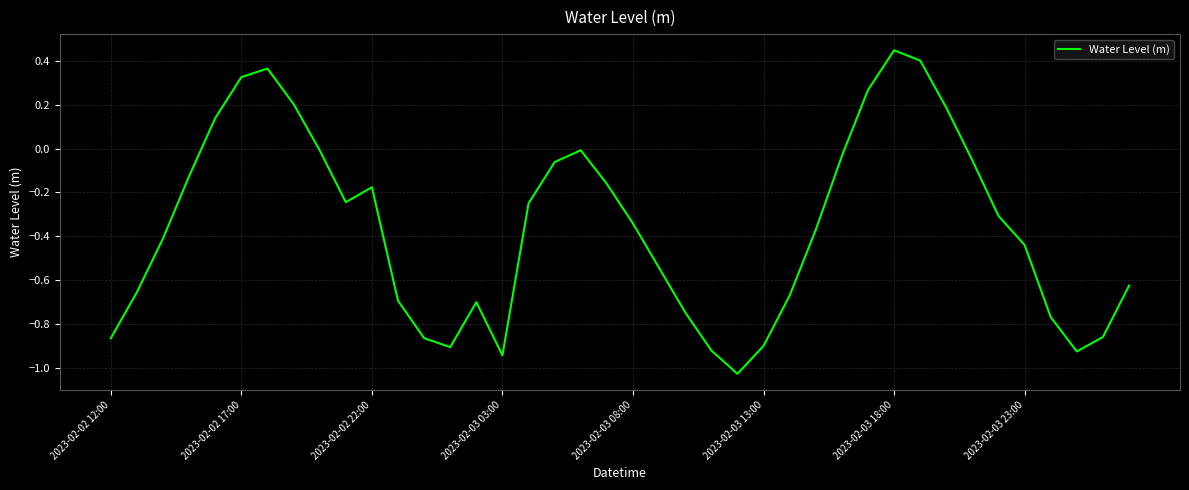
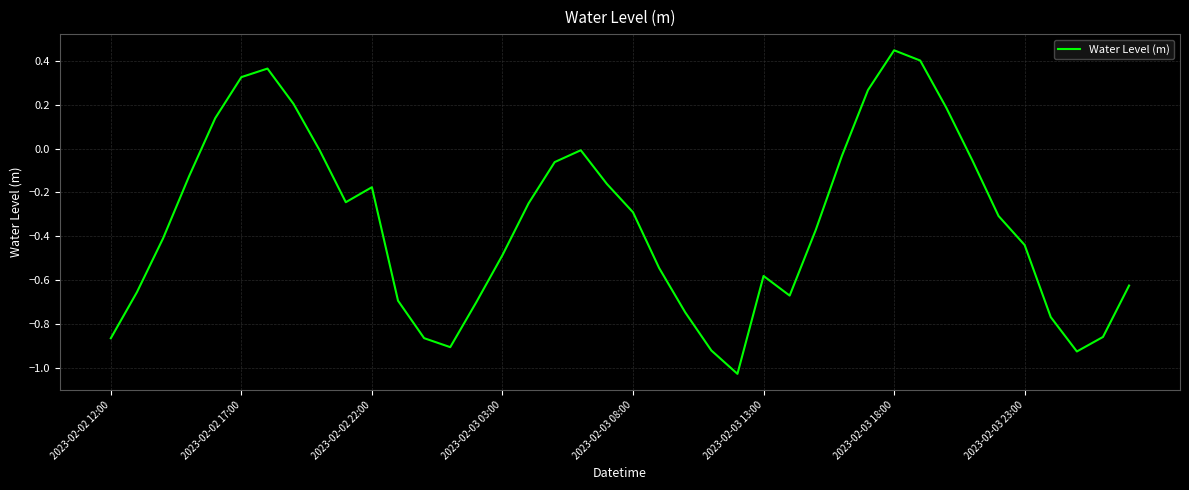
  {
    "2023-02-02 12:00": -0.86,
    "2023-02-02 17:00": 0.33,
    "2023-02-02 22:00": -0.18,
-   "2023-02-03 03:00": -0.94,
-   "2023-02-03 08:00": -0.34,
-   "2023-02-03 13:00": -0.90,
+   "2023-02-03 03:00": -0.49,
+   "2023-02-03 08:00": -0.29,
+   "2023-02-03 13:00": -0.58,
    "2023-02-03 18:00": 0.45,
    "2023-02-03 23:00": -0.44
  }
